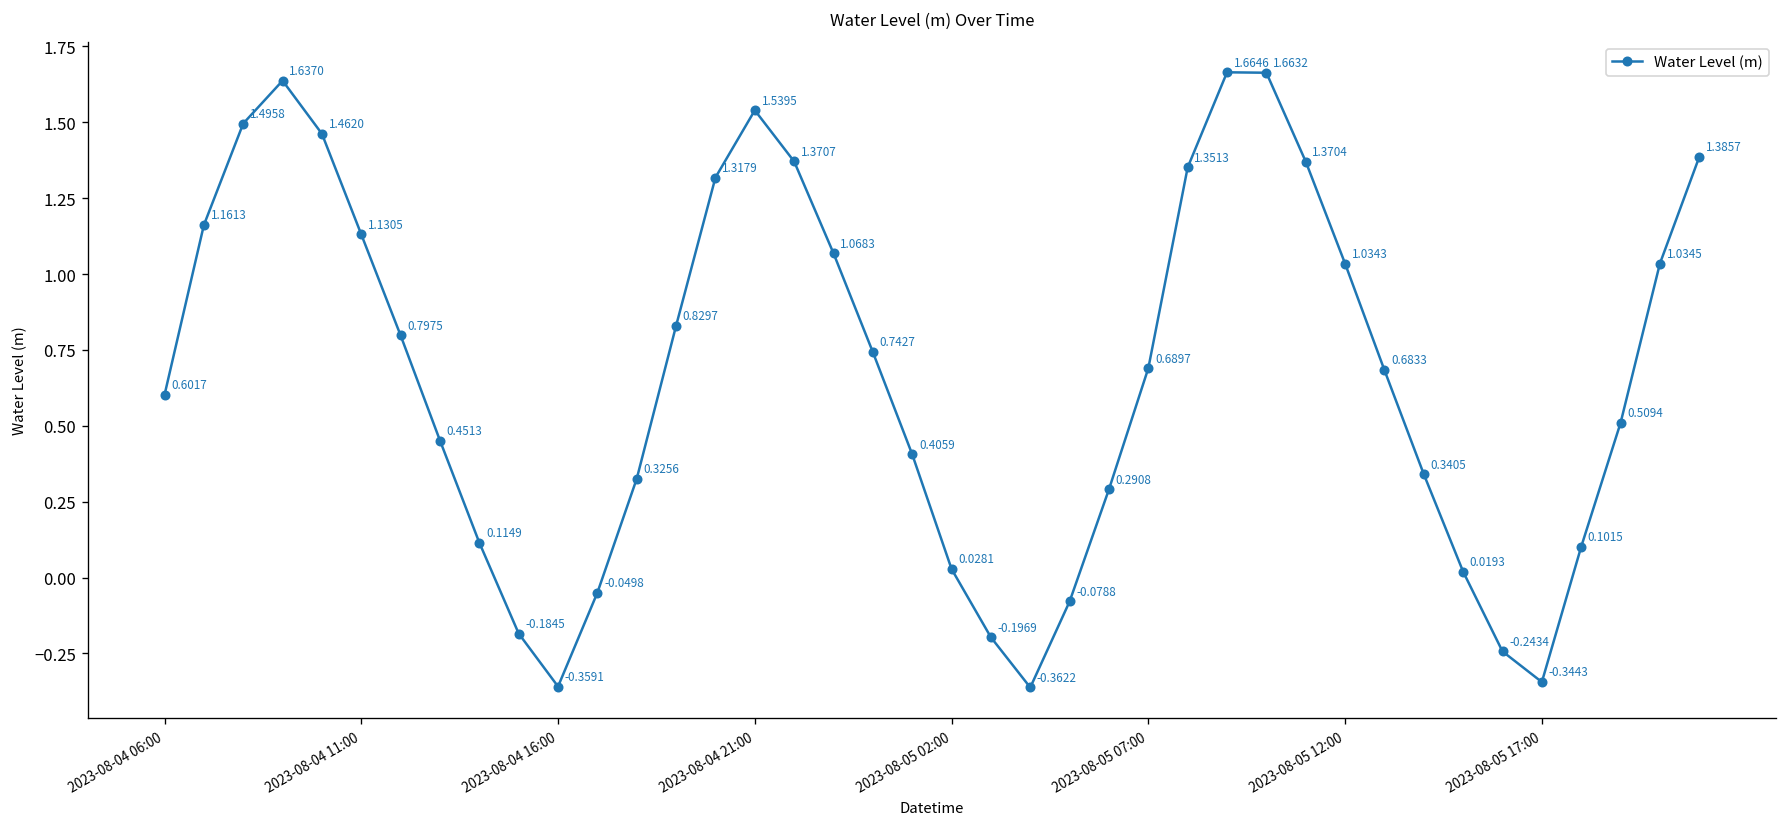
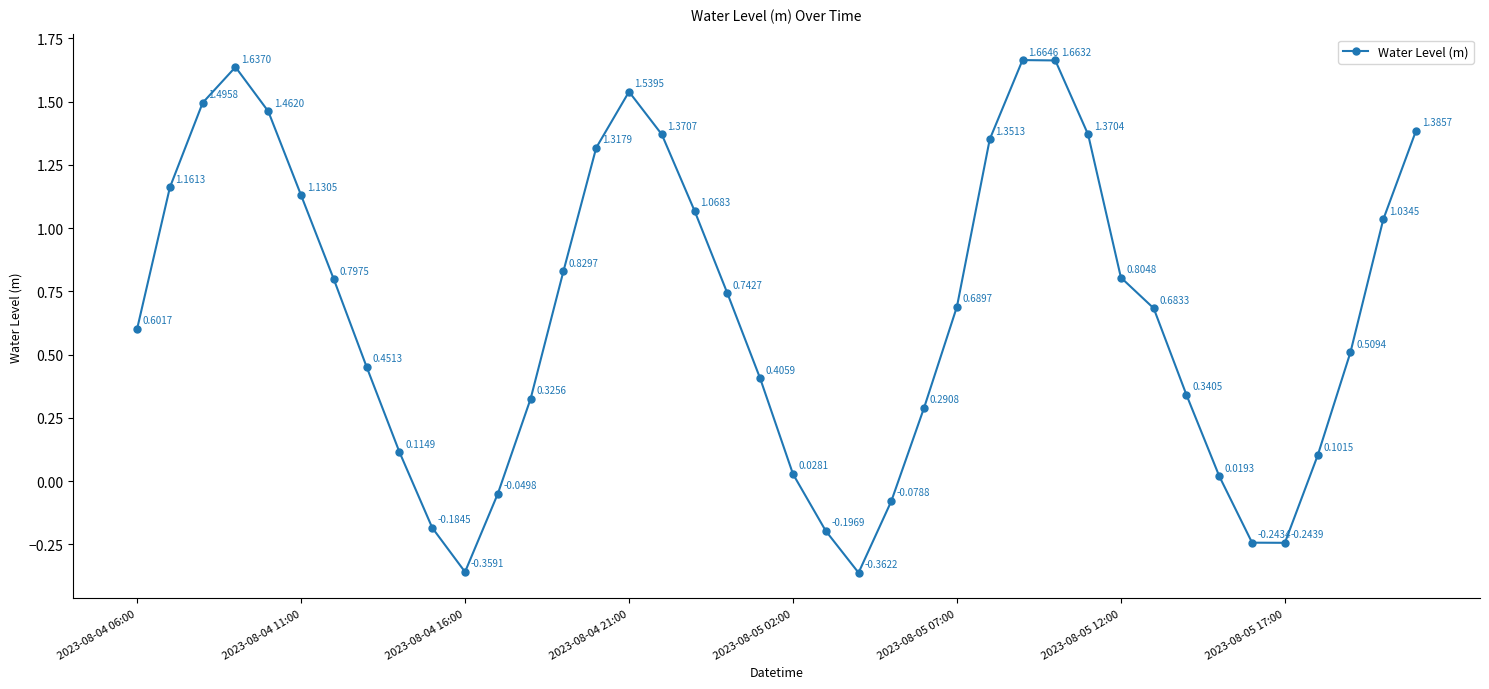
  {
    "2023-08-04 06:00": 0.6017,
    "2023-08-04 11:00": 1.1305,
    "2023-08-04 16:00": -0.3591,
    "2023-08-04 21:00": 1.5395,
    "2023-08-05 02:00": 0.0281,
    "2023-08-05 07:00": 0.6897,
-   "2023-08-05 12:00": 1.0343,
-   "2023-08-05 17:00": -0.3443
+   "2023-08-05 12:00": 0.8048,
+   "2023-08-05 17:00": -0.2439
  }
